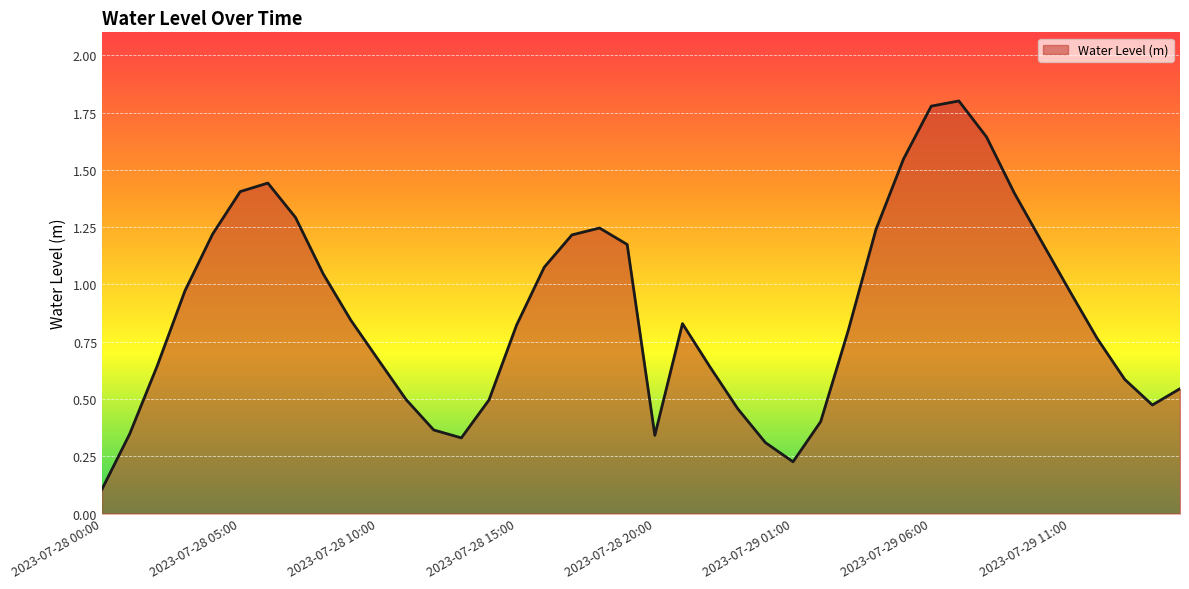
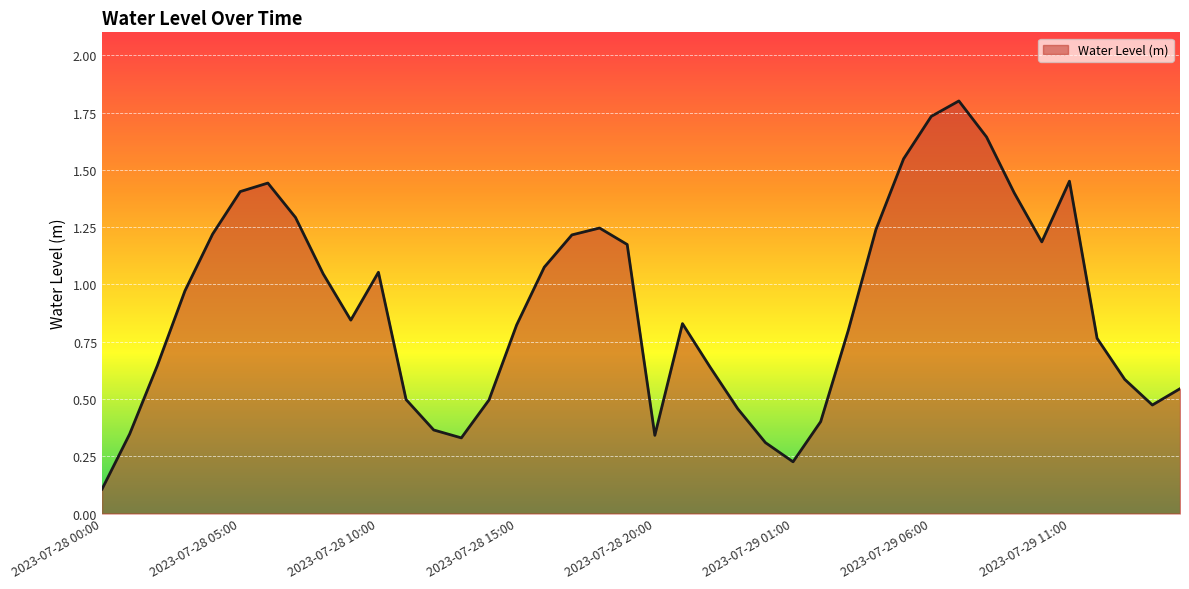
  {
    "2023-07-28 00:00": 0.11,
    "2023-07-28 05:00": 1.41,
-   "2023-07-28 10:00": 0.67,
+   "2023-07-28 10:00": 1.05,
    "2023-07-28 15:00": 0.82,
    "2023-07-28 20:00": 0.34,
    "2023-07-29 01:00": 0.23,
-   "2023-07-29 06:00": 1.78,
-   "2023-07-29 11:00": 0.97
+   "2023-07-29 06:00": 1.73,
+   "2023-07-29 11:00": 1.45
  }
